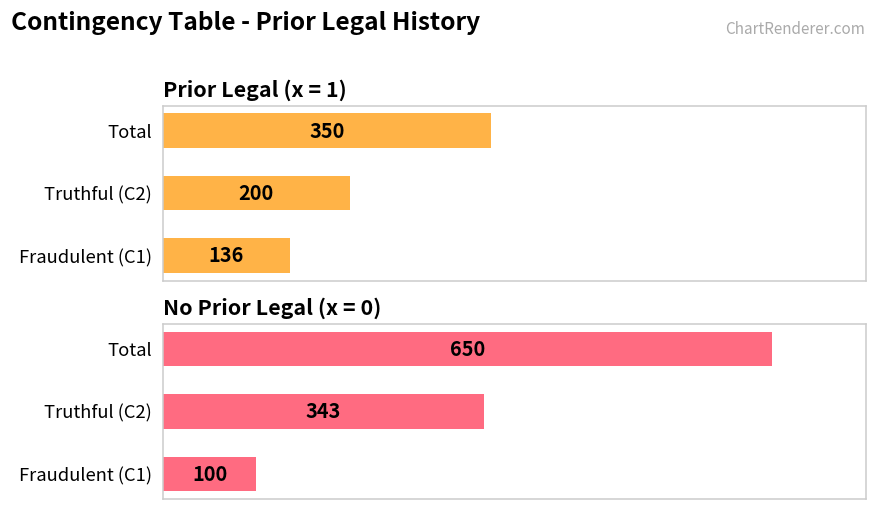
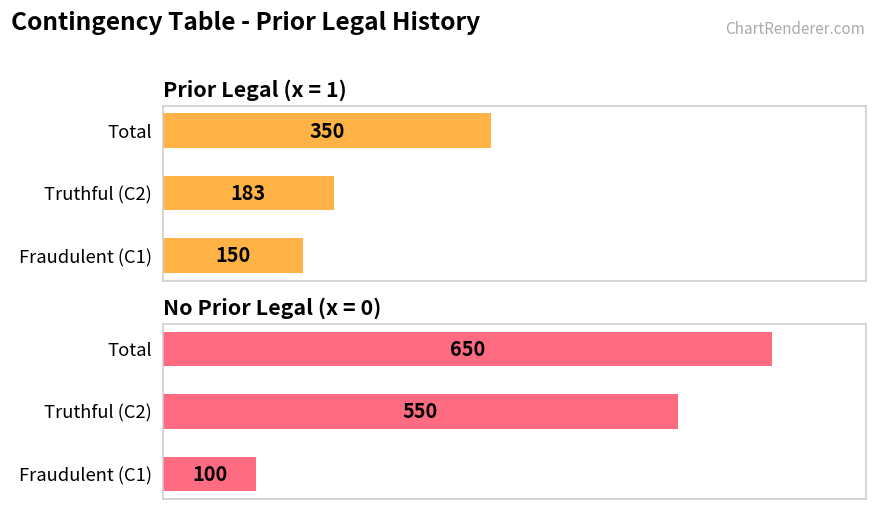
  {
    "Prior Legal (x = 1)": {
      "Total": 350,
-     "Truthful (C2)": 200,
-     "Fraudulent (C1)": 136
+     "Truthful (C2)": 183,
+     "Fraudulent (C1)": 150
    },
    "No Prior Legal (x = 0)": {
      "Total": 650,
-     "Truthful (C2)": 343,
+     "Truthful (C2)": 550,
      "Fraudulent (C1)": 100
    }
  }
